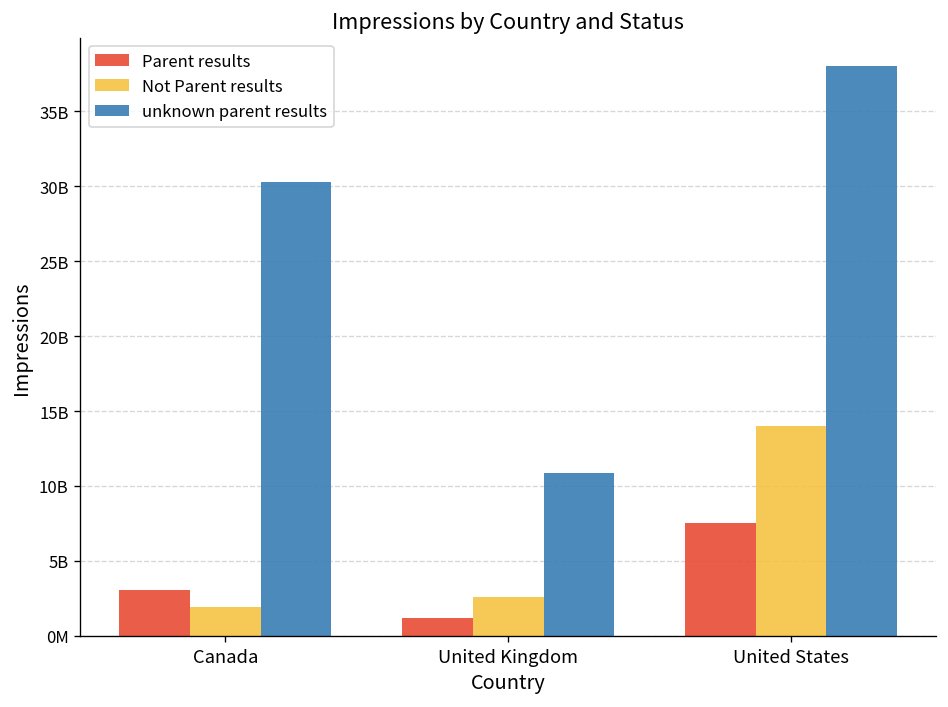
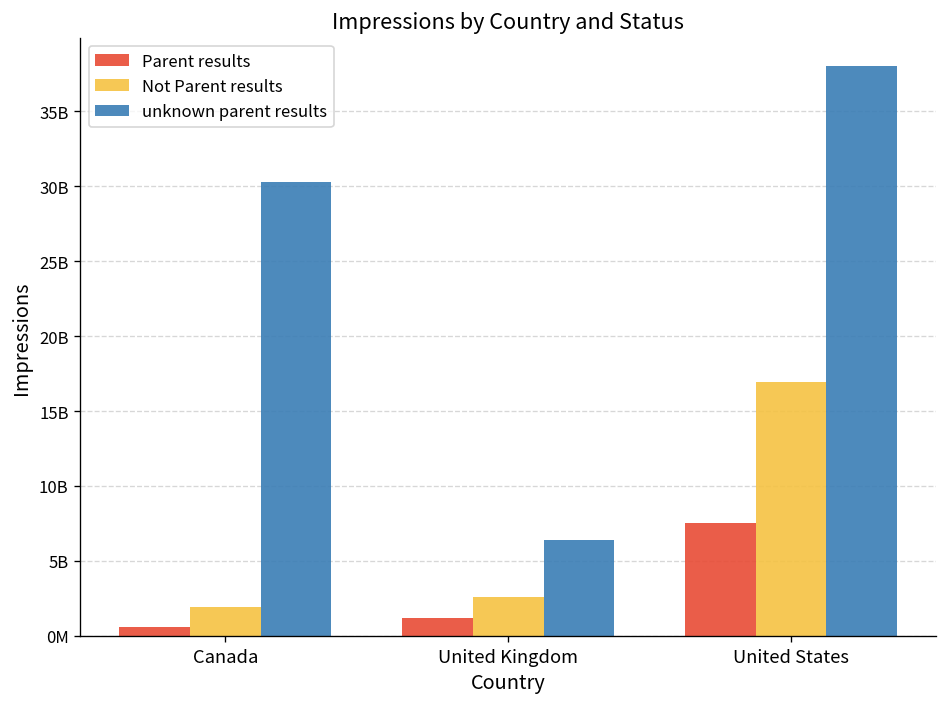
  {
    "Parent results": {
-     "Canada": 3100000000,
+     "Canada": 600000000,
      "United Kingdom": 1200000000,
      "United States": 7600000000
    },
    "Not Parent results": {
      "Canada": 1900000000,
      "United Kingdom": 2600000000,
-     "United States": 14000000000
+     "United States": 17000000000
    },
    "unknown parent results": {
      "Canada": 30300000000,
-     "United Kingdom": 10900000000,
+     "United Kingdom": 6400000000,
      "United States": 38000000000
    }
  }
